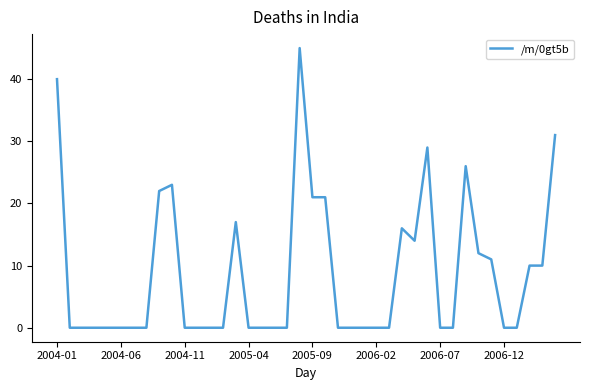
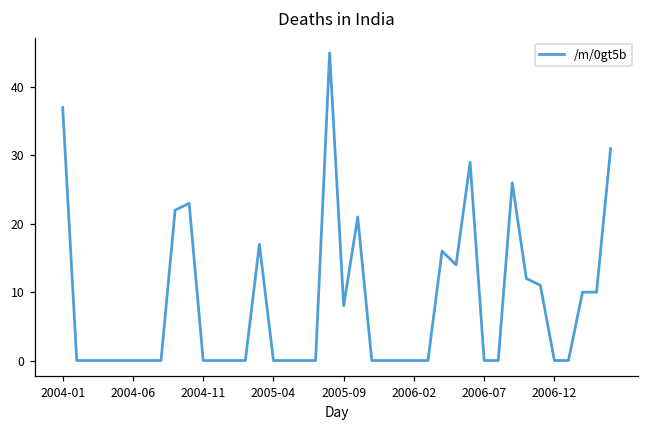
  {
-   "2004-01": 40,
+   "2004-01": 37,
    "2004-06": 0,
    "2004-11": 0,
    "2005-04": 0,
-   "2005-09": 21,
+   "2005-09": 8,
    "2006-02": 0,
    "2006-07": 0,
    "2006-12": 0
  }
